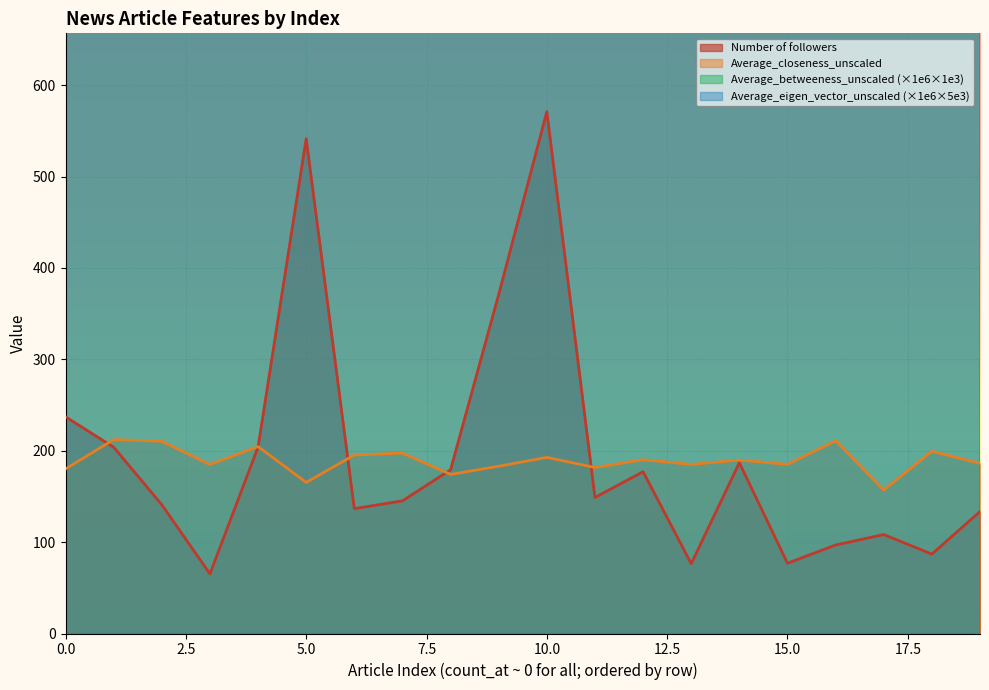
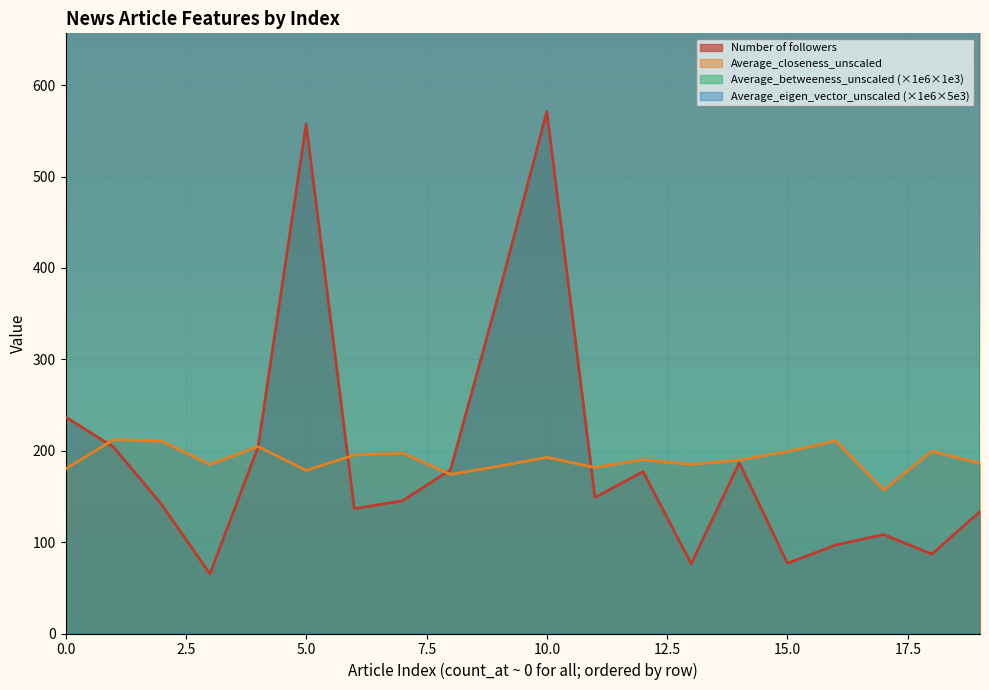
  {
    "Number of followers": {
      "0.0": 240,
-     "5.0": 540,
+     "5.0": 560,
      "10.0": 570,
      "15.0": 80
    },
    "Average_closeness_unscaled": {
      "0.0": 180,
-     "5.0": 170,
+     "5.0": 180,
      "10.0": 190,
-     "15.0": 190
+     "15.0": 200
    }
  }
